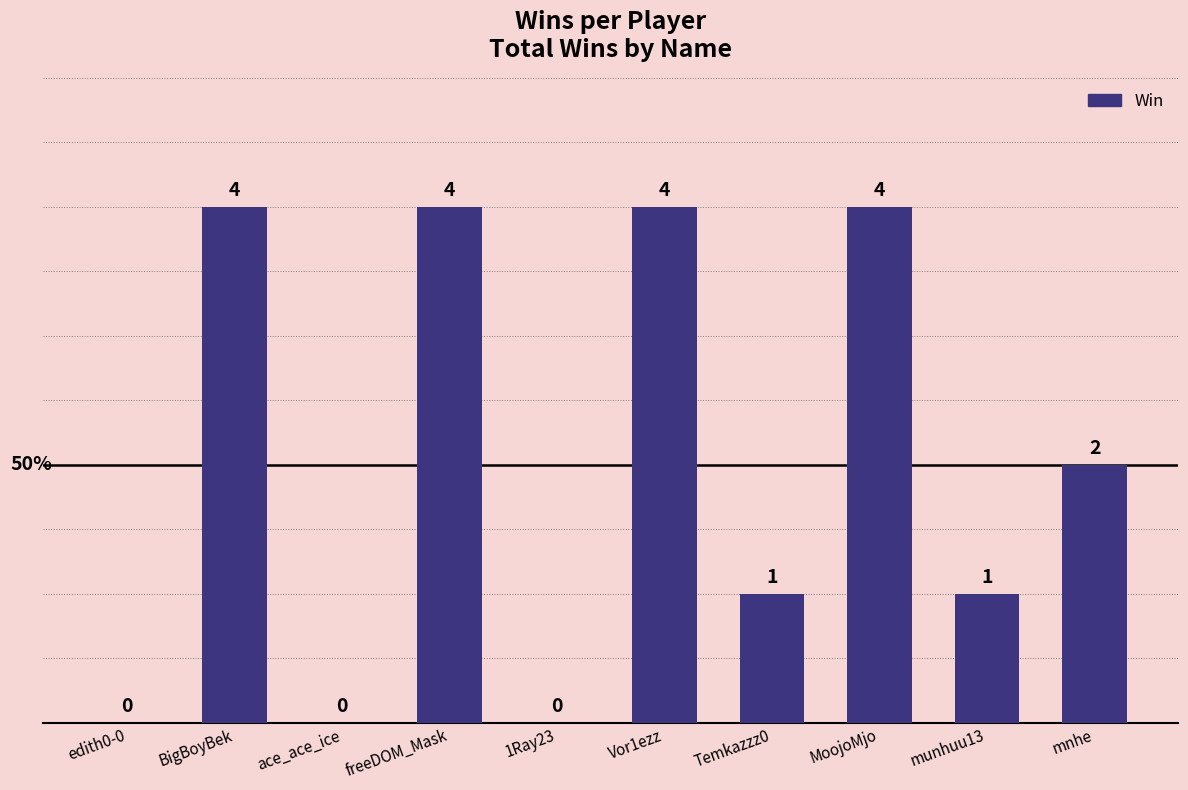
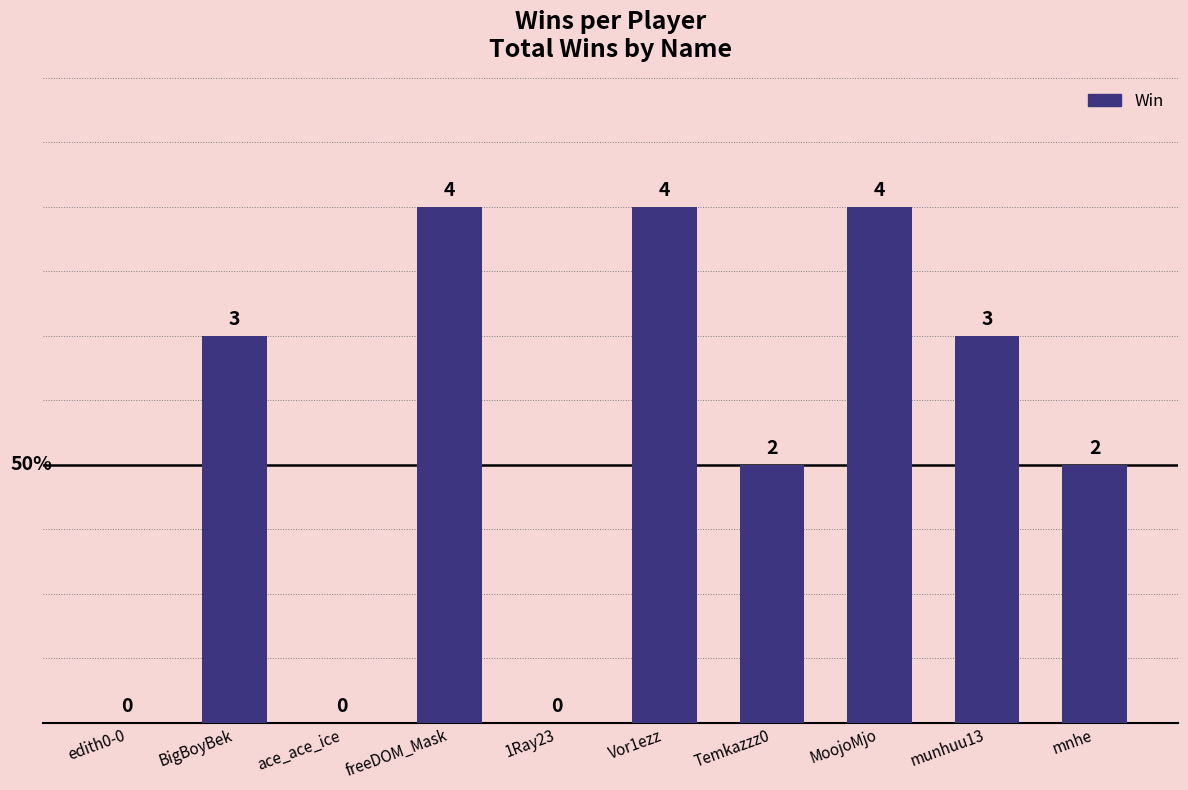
  {
    "edith0-0": 0,
-   "BigBoyBek": 4,
+   "BigBoyBek": 3,
    "ace_ace_ice": 0,
    "freeDOM_Mask": 4,
    "1Ray23": 0,
    "Vor1ezz": 4,
-   "Temkazzz0": 1,
+   "Temkazzz0": 2,
    "MoojoMjo": 4,
-   "munhuu13": 1,
+   "munhuu13": 3,
    "mnhe": 2
  }
